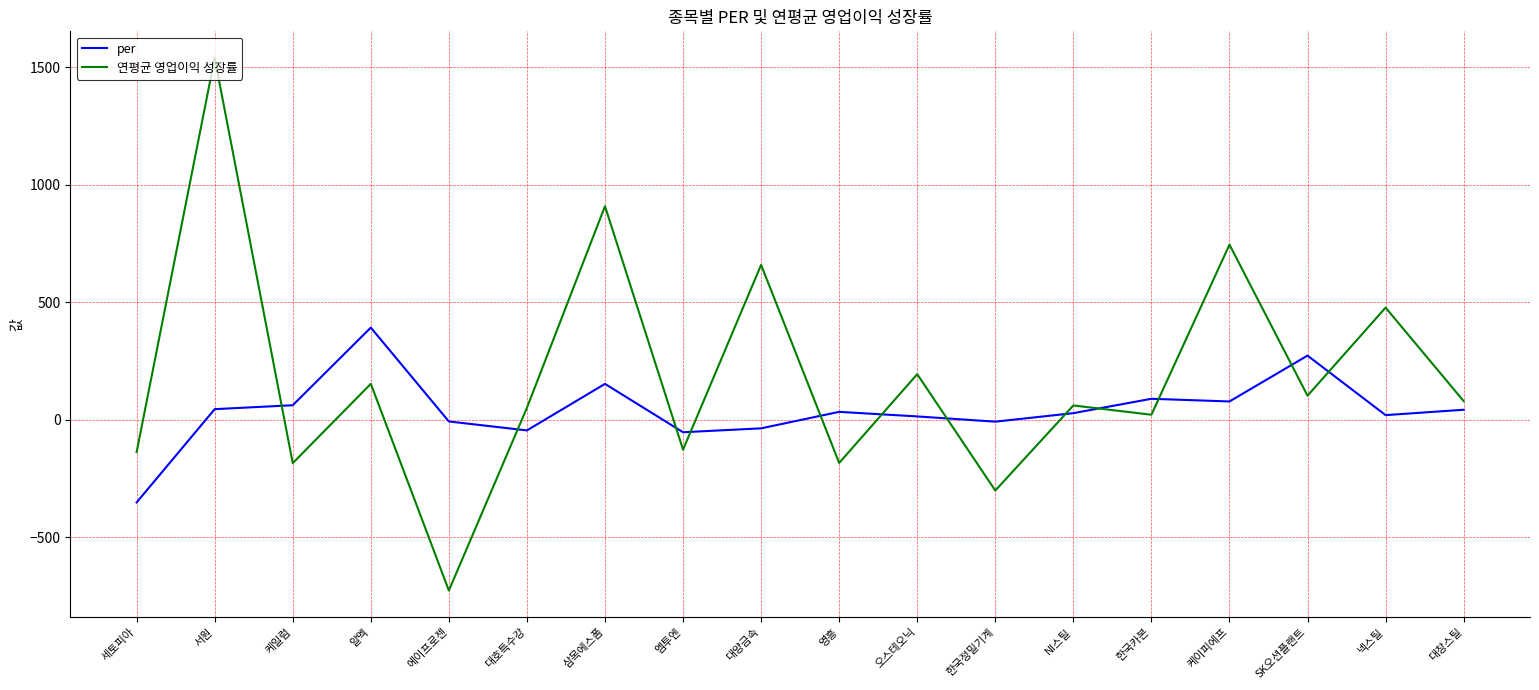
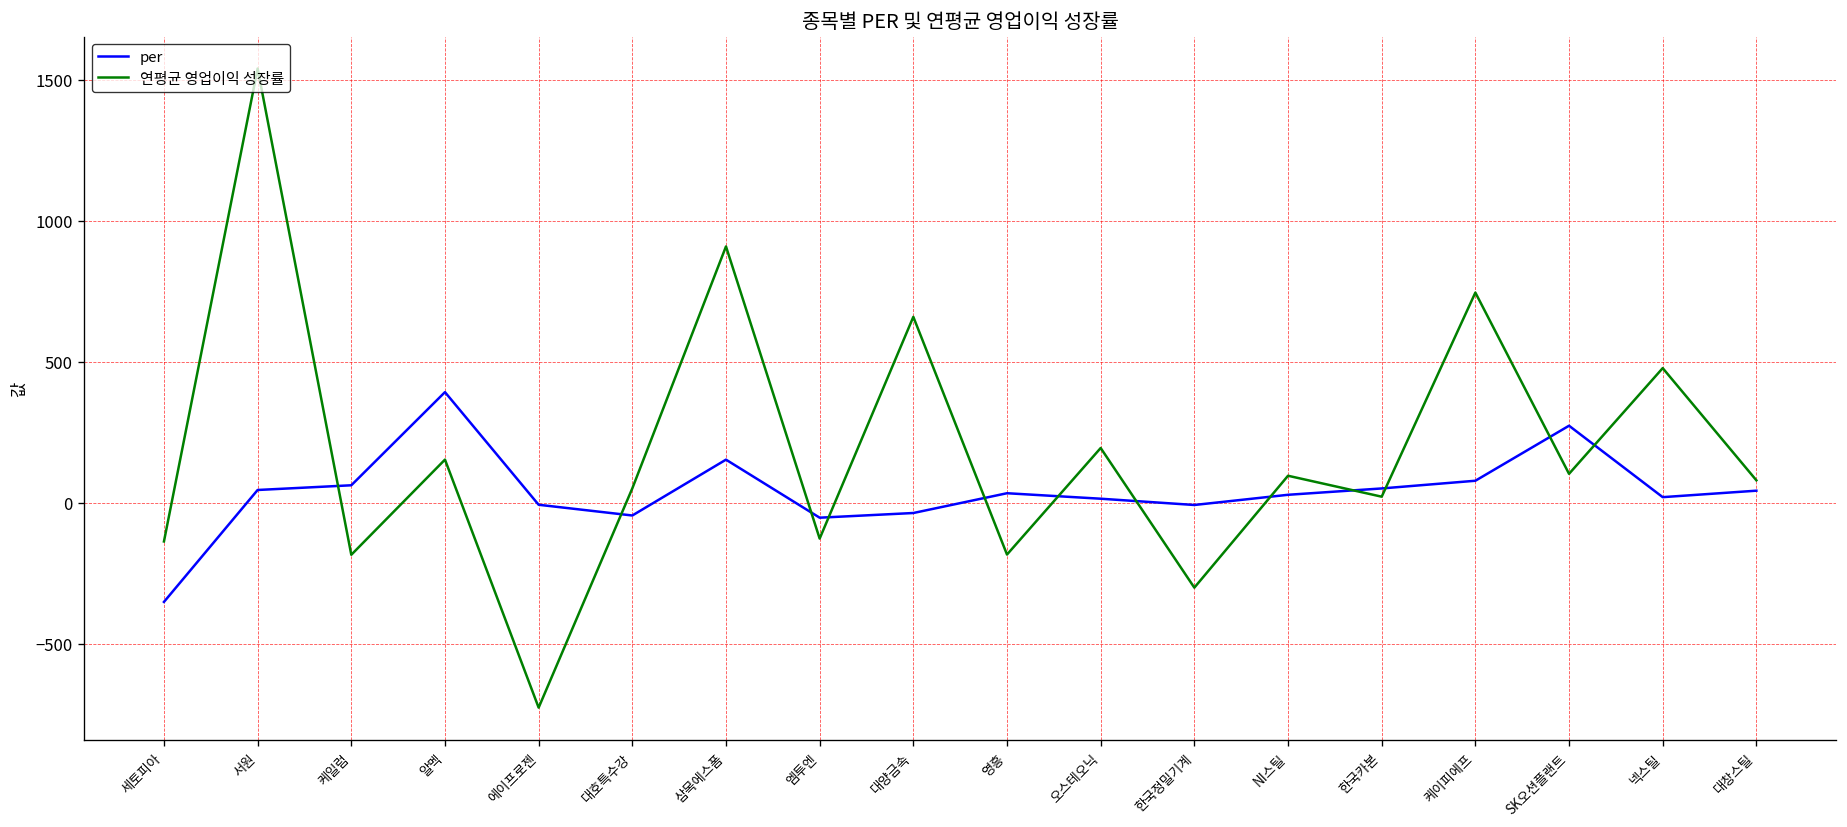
  {
    "per": {
      "세토피아": -350,
      "서원": 50,
      "케일럼": 60,
      "알멕": 390,
      "에이프로젠": -10,
      "대호특수강": -50,
      "삼목에스폼": 150,
      "엠투엔": -50,
      "대양금속": -40,
      "영흥": 30,
      "오스테오닉": 10,
      "한국정밀기계": -10,
      "NI스틸": 30,
-     "한국카본": 90,
+     "한국카본": 50,
      "케이피에프": 80,
      "SK오션플랜트": 270,
      "넥스틸": 20,
      "대창스틸": 40
    },
    "연평균 영업이익 성장률": {
      "세토피아": -140,
      "케일럼": -180,
      "알멕": 150,
      "에이프로젠": -730,
      "대호특수강": 50,
      "삼목에스폼": 910,
      "엠투엔": -130,
      "대양금속": 660,
      "영흥": -180,
      "오스테오닉": 190,
      "한국정밀기계": -300,
-     "NI스틸": 60,
+     "NI스틸": 100,
      "한국카본": 20,
      "케이피에프": 750,
      "SK오션플랜트": 100,
      "넥스틸": 480,
      "대창스틸": 80
    }
  }
